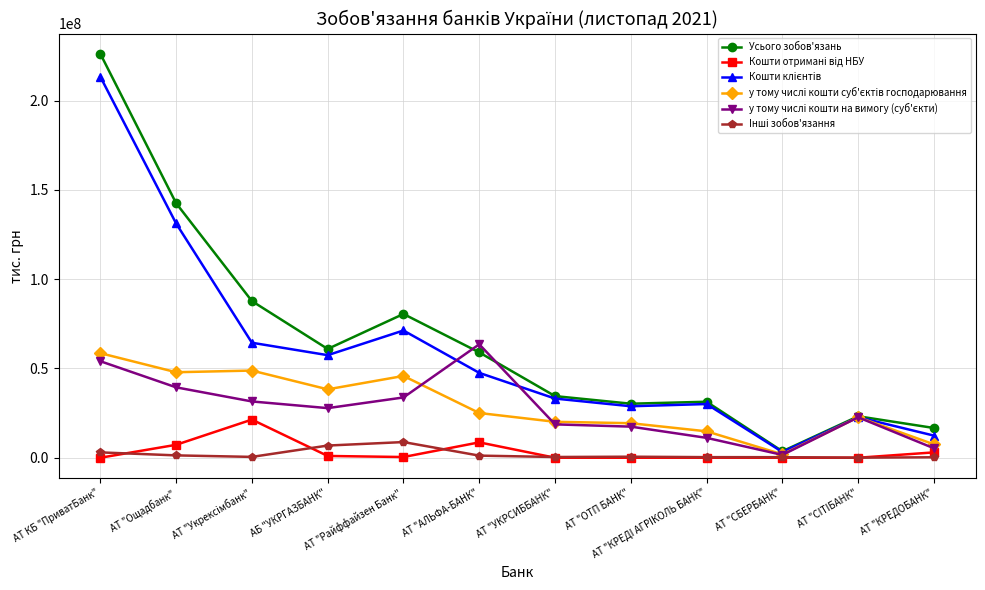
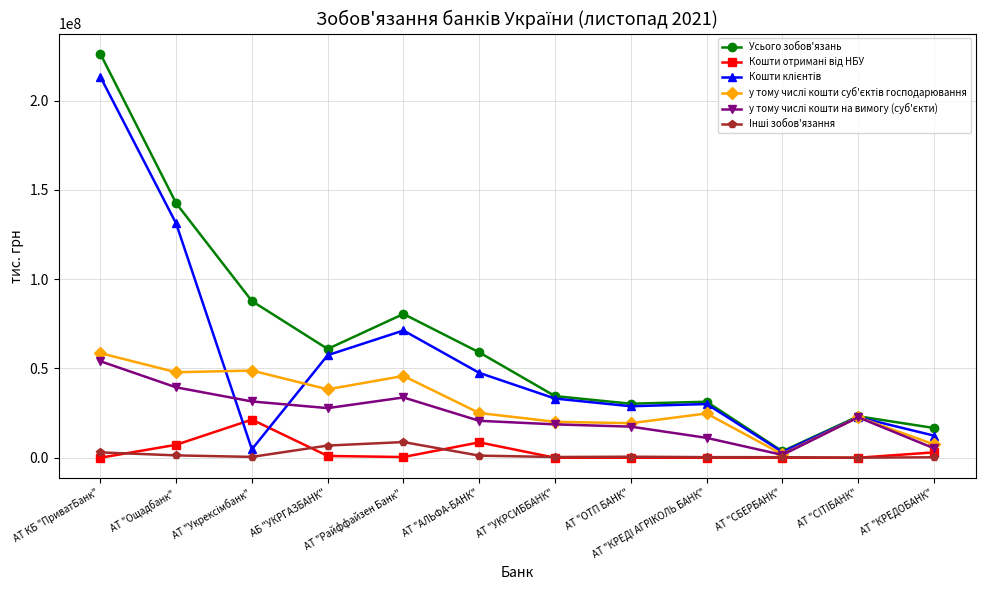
  {
    "Усього зобов'язань": {
      "АТ КБ \"ПриватБанк\"": 226000000,
      "АТ \"Ощадбанк\"": 143000000,
      "АТ \"Укрексімбанк\"": 88000000,
      "АБ \"УКРГАЗБАНК\"": 61000000,
      "АТ \"Райффайзен Банк\"": 81000000,
      "АТ \"АЛЬФА-БАНК\"": 59000000,
      "АТ \"ОТП БАНК\"": 30000000,
      "АТ \"КРЕДОБАНК\"": 17000000
    },
    "Кошти отримані від НБУ": {
      "АТ КБ \"ПриватБанк\"": 0,
      "АТ \"Ощадбанк\"": 7000000,
      "АТ \"Укрексімбанк\"": 21000000,
      "АБ \"УКРГАЗБАНК\"": 1000000,
      "АТ \"Райффайзен Банк\"": 0,
      "АТ \"АЛЬФА-БАНК\"": 9000000,
      "АТ \"КРЕДОБАНК\"": 3000000
    },
    "Кошти клієнтів": {
      "АТ КБ \"ПриватБанк\"": 213000000,
      "АТ \"Ощадбанк\"": 131000000,
-     "АТ \"Укрексімбанк\"": 64000000,
+     "АТ \"Укрексімбанк\"": 5000000,
      "АБ \"УКРГАЗБАНК\"": 57000000,
      "АТ \"Райффайзен Банк\"": 71000000,
      "АТ \"АЛЬФА-БАНК\"": 48000000,
      "АТ \"ОТП БАНК\"": 29000000,
      "АТ \"КРЕДОБАНК\"": 12000000
    },
    "у тому числі кошти суб'єктів господарювання": {
      "АТ КБ \"ПриватБанк\"": 59000000,
      "АТ \"Ощадбанк\"": 48000000,
      "АТ \"Укрексімбанк\"": 49000000,
      "АБ \"УКРГАЗБАНК\"": 38000000,
      "АТ \"Райффайзен Банк\"": 46000000,
      "АТ \"АЛЬФА-БАНК\"": 25000000,
      "АТ \"УКРСИББАНК\"": 20000000,
      "АТ \"ОТП БАНК\"": 19000000,
-     "АТ \"КРЕДІ АГРІКОЛЬ БАНК\"": 15000000,
+     "АТ \"КРЕДІ АГРІКОЛЬ БАНК\"": 25000000,
      "АТ \"КРЕДОБАНК\"": 7000000
    },
    "у тому числі кошти на вимогу (суб'єкти)": {
      "АТ КБ \"ПриватБанк\"": 54000000,
      "АТ \"Ощадбанк\"": 39000000,
      "АТ \"Укрексімбанк\"": 32000000,
      "АБ \"УКРГАЗБАНК\"": 28000000,
      "АТ \"Райффайзен Банк\"": 34000000,
-     "АТ \"АЛЬФА-БАНК\"": 64000000,
+     "АТ \"АЛЬФА-БАНК\"": 21000000,
      "АТ \"УКРСИББАНК\"": 19000000,
      "АТ \"ОТП БАНК\"": 17000000,
      "АТ \"КРЕДІ АГРІКОЛЬ БАНК\"": 11000000,
      "АТ \"КРЕДОБАНК\"": 5000000
    },
    "Інші зобов'язання": {
      "АТ КБ \"ПриватБанк\"": 3000000,
      "АТ \"Ощадбанк\"": 1000000,
      "АТ \"Укрексімбанк\"": 0,
      "АБ \"УКРГАЗБАНК\"": 7000000,
      "АТ \"Райффайзен Банк\"": 9000000,
      "АТ \"АЛЬФА-БАНК\"": 1000000,
      "АТ \"КРЕДОБАНК\"": 0
    }
  }
